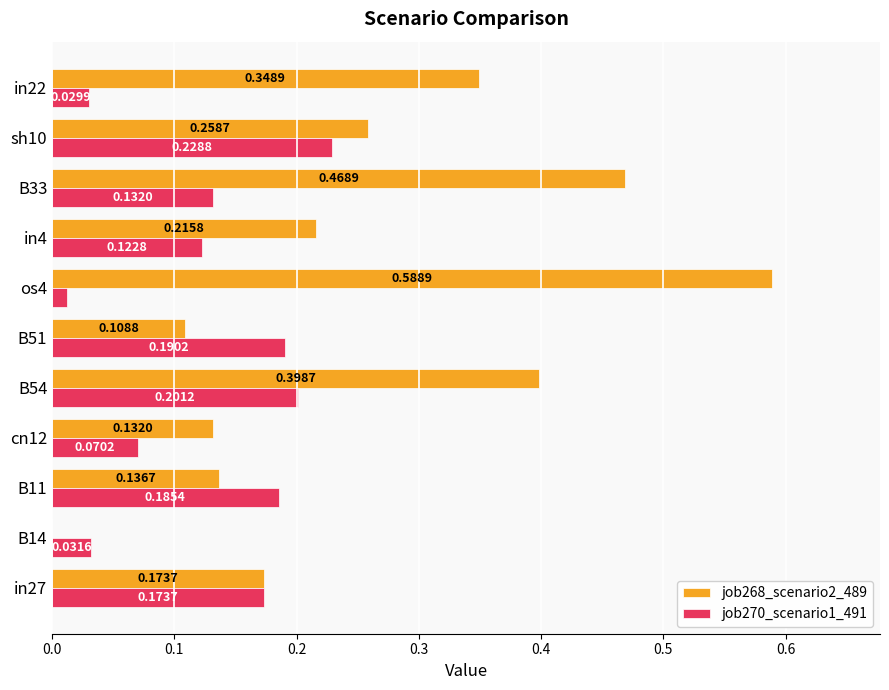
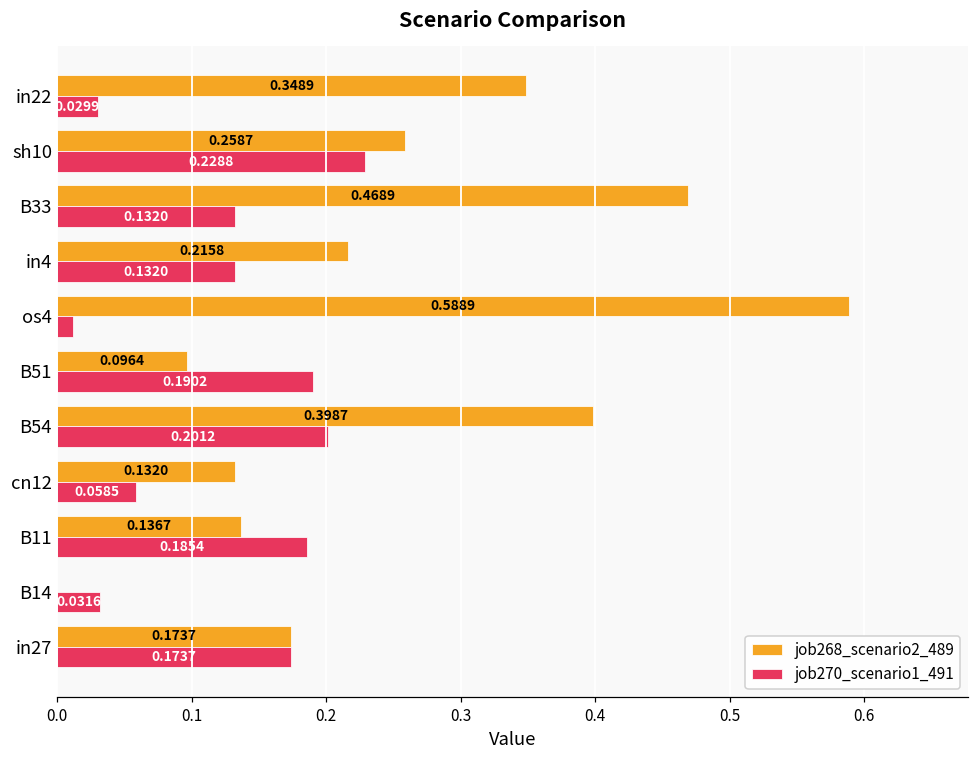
  {
    "job268_scenario2_489": {
      "in22": 0.3489,
      "sh10": 0.2587,
      "B33": 0.4689,
      "in4": 0.2158,
      "os4": 0.5889,
-     "B51": 0.1088,
+     "B51": 0.0964,
      "B54": 0.3987,
      "cn12": 0.1320,
      "B11": 0.1367,
      "in27": 0.1737
    },
    "job270_scenario1_491": {
      "in22": 0.0299,
      "sh10": 0.2288,
      "B33": 0.1320,
-     "in4": 0.1228,
+     "in4": 0.1320,
      "B51": 0.1902,
      "B54": 0.2012,
-     "cn12": 0.0702,
+     "cn12": 0.0585,
      "B11": 0.1854,
      "B14": 0.0316,
      "in27": 0.1737
    }
  }
